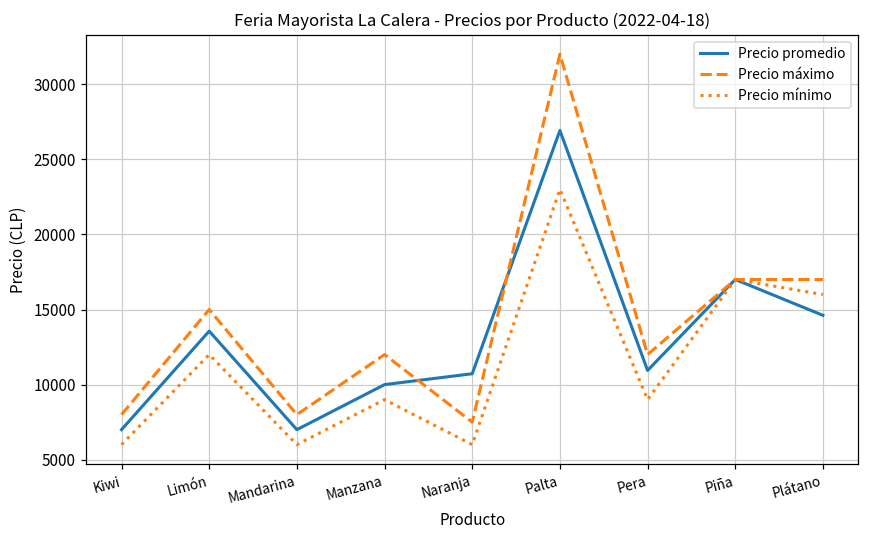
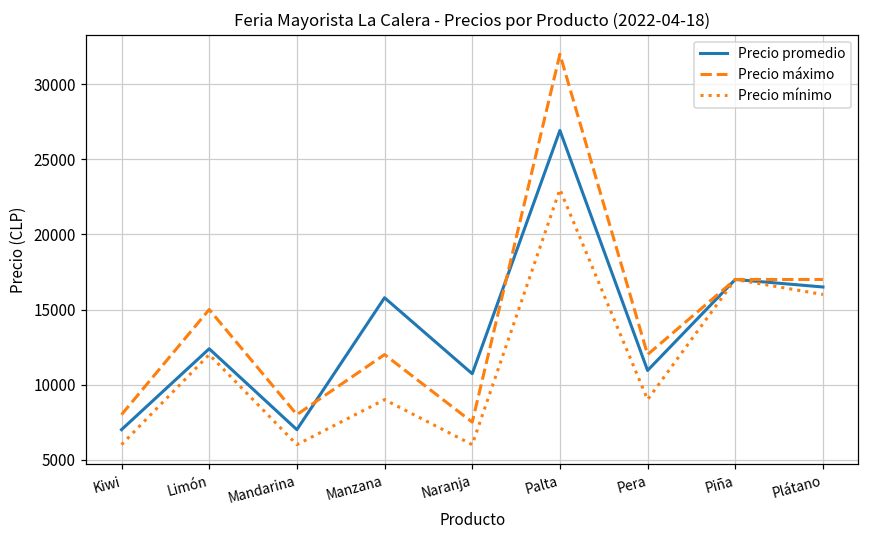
  {
    "Precio promedio": {
      "Kiwi": 7000,
-     "Limón": 13600,
+     "Limón": 12400,
      "Mandarina": 7000,
-     "Manzana": 10000,
+     "Manzana": 15800,
      "Naranja": 10700,
      "Palta": 26900,
      "Pera": 10900,
-     "Plátano": 14600
+     "Plátano": 16500
    }
  }
